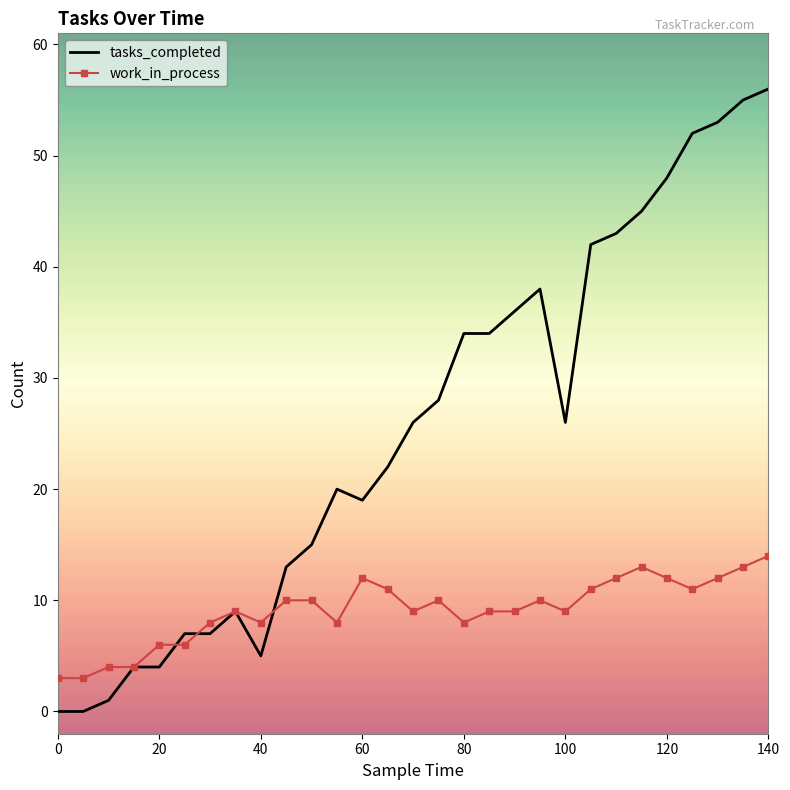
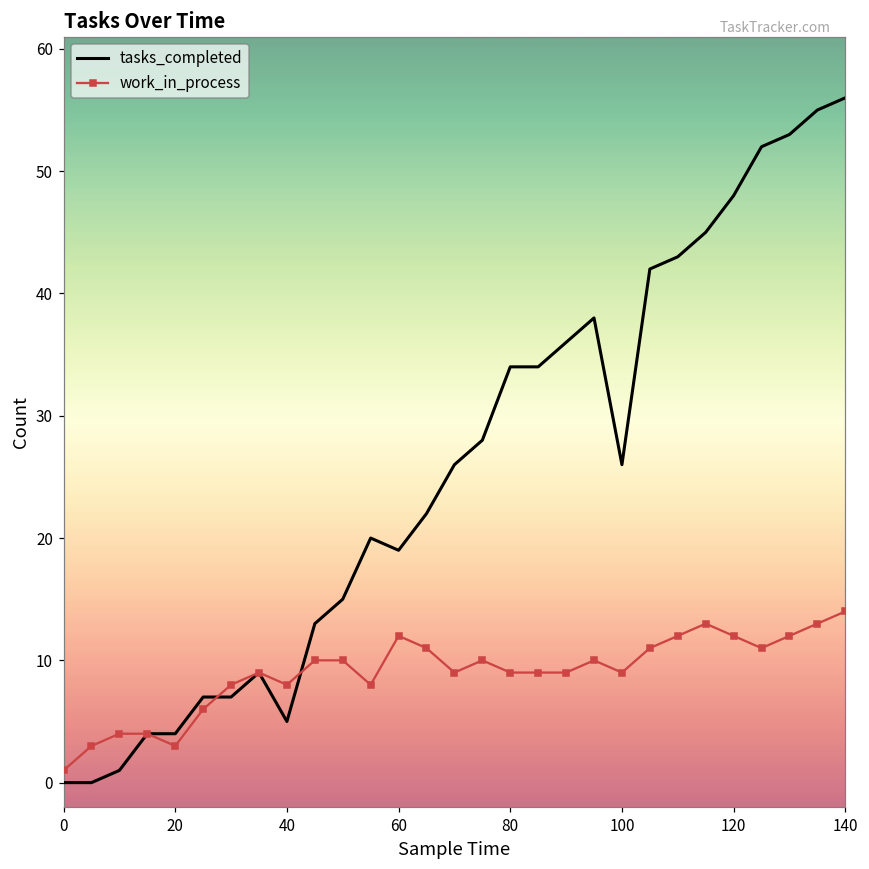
  {
    "tasks_completed": {
      "0": 0,
      "20": 4,
      "40": 5,
      "60": 19,
      "80": 34,
      "100": 26,
      "120": 48,
      "140": 56
    },
    "work_in_process": {
-     "0": 3,
-     "20": 6,
+     "0": 1,
+     "20": 3,
      "40": 8,
      "60": 12,
-     "80": 8,
+     "80": 9,
      "100": 9,
      "120": 12,
      "140": 14
    }
  }
